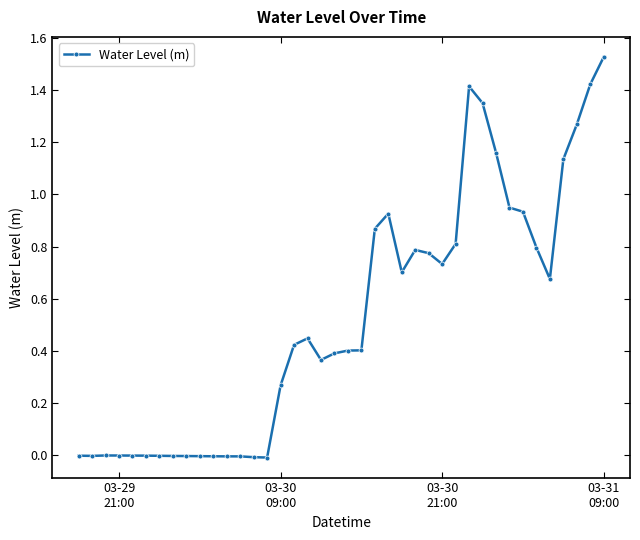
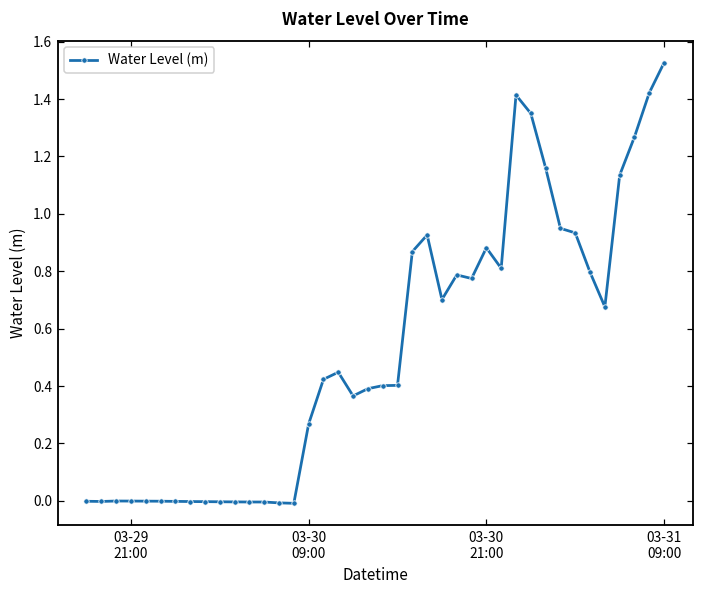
  {
    "03-29 21:00": 0.00,
    "03-30 09:00": 0.27,
-   "03-30 21:00": 0.73,
+   "03-30 21:00": 0.88,
    "03-31 09:00": 1.53
  }
